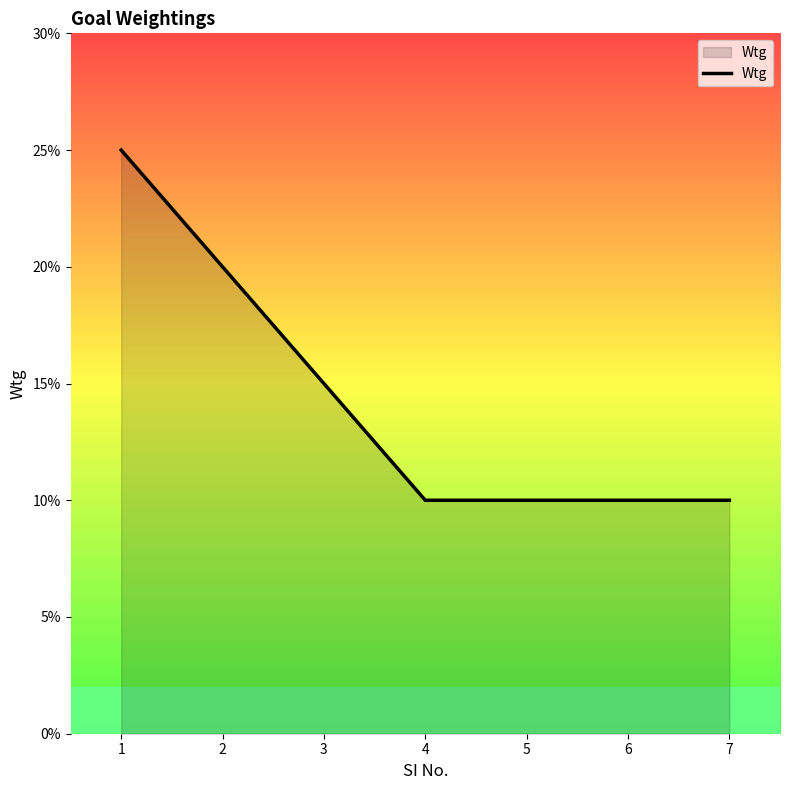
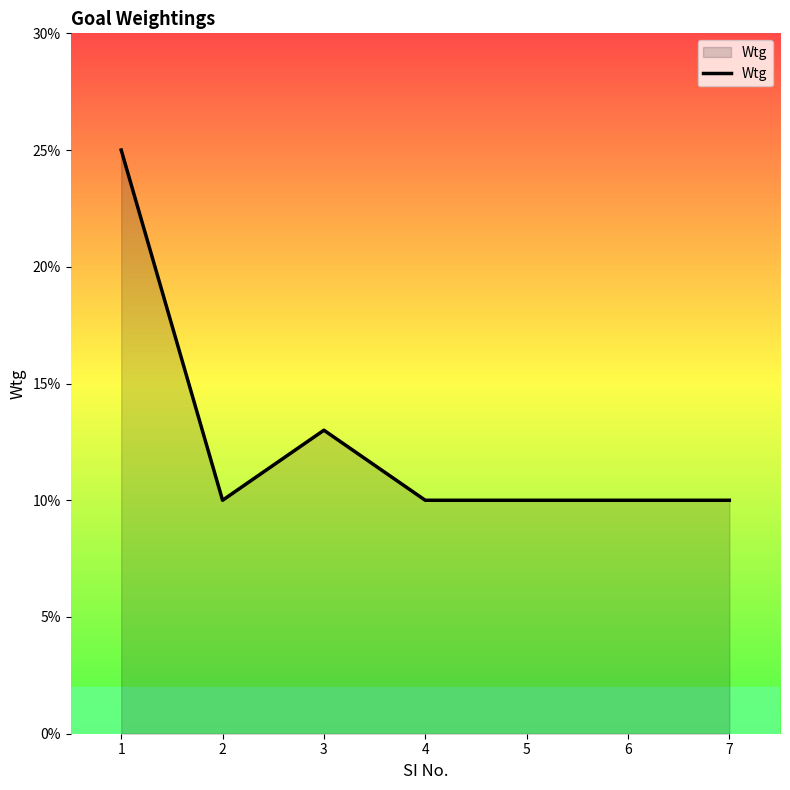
  {
    "1": "25.0%",
-   "2": "20.0%",
-   "3": "15.0%",
+   "2": "10.0%",
+   "3": "13.0%",
    "4": "10.0%",
    "5": "10.0%",
    "6": "10.0%",
    "7": "10.0%"
  }
